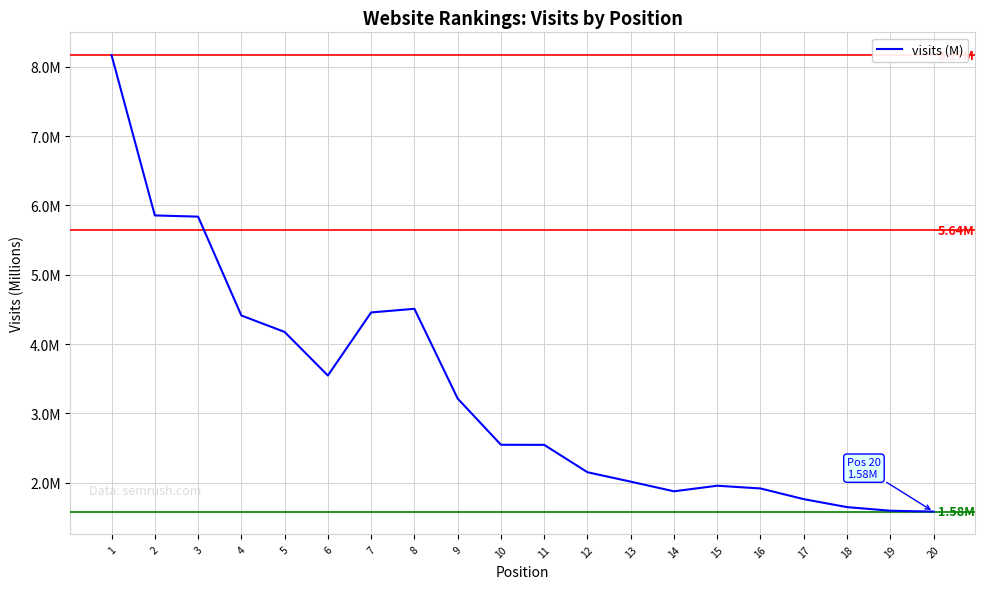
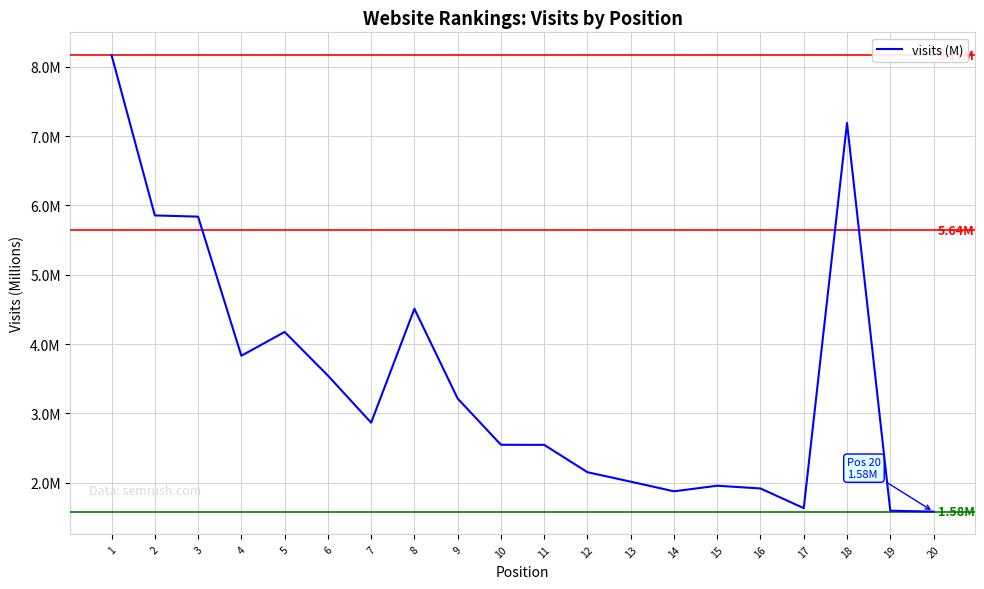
  {
    "1": 8200000,
    "2": 5900000,
    "3": 5800000,
-   "4": 4400000,
+   "4": 3800000,
    "5": 4200000,
    "6": 3500000,
-   "7": 4500000,
+   "7": 2900000,
    "8": 4500000,
    "9": 3200000,
    "10": 2500000,
    "11": 2500000,
    "12": 2200000,
    "13": 2000000,
    "14": 1900000,
    "15": 2000000,
    "16": 1900000,
-   "17": 1800000,
-   "18": 1600000,
+   "17": 1600000,
+   "18": 7200000,
    "19": 1600000
  }
